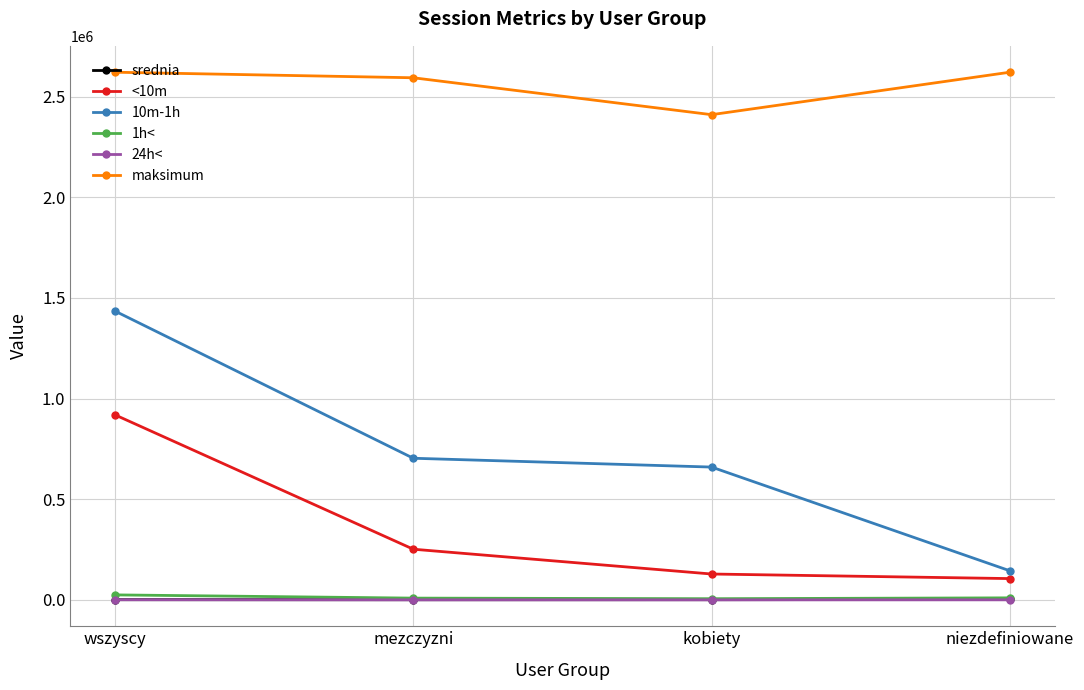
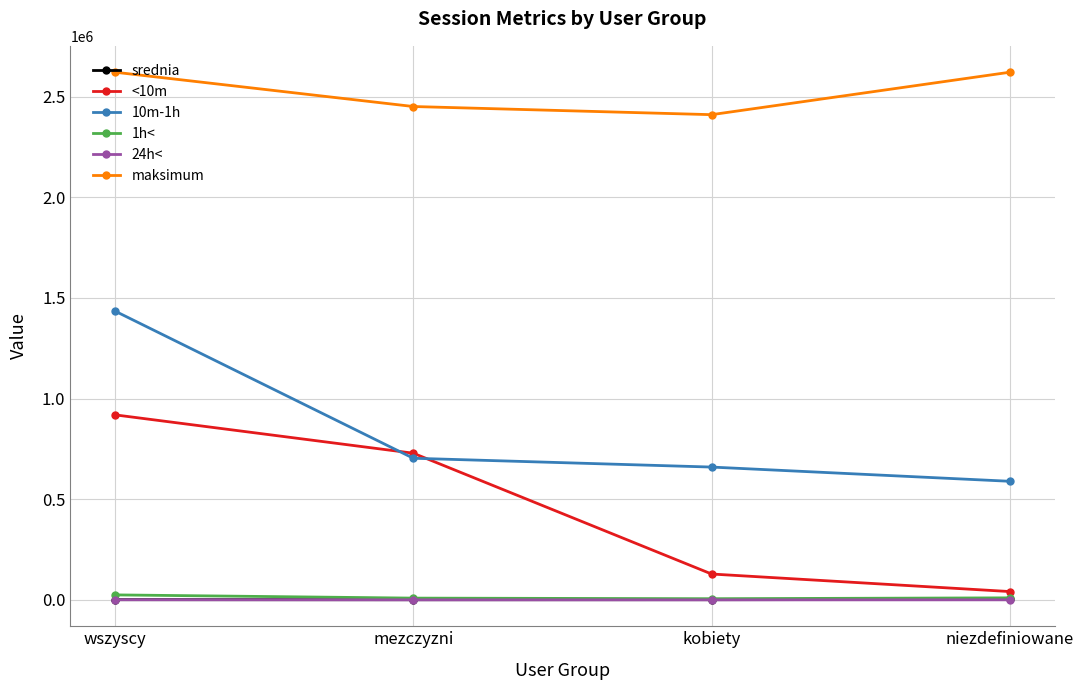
  {
    "<10m": {
      "wszyscy": 920000,
-     "mezczyzni": 250000,
+     "mezczyzni": 730000,
      "kobiety": 130000,
-     "niezdefiniowane": 110000
+     "niezdefiniowane": 40000
    },
    "10m-1h": {
      "wszyscy": 1430000,
      "mezczyzni": 700000,
      "kobiety": 660000,
-     "niezdefiniowane": 140000
+     "niezdefiniowane": 590000
    },
    "1h<": {
      "wszyscy": 20000
    },
    "maksimum": {
      "wszyscy": 2620000,
-     "mezczyzni": 2590000,
+     "mezczyzni": 2450000,
      "kobiety": 2410000,
      "niezdefiniowane": 2620000
    }
  }
